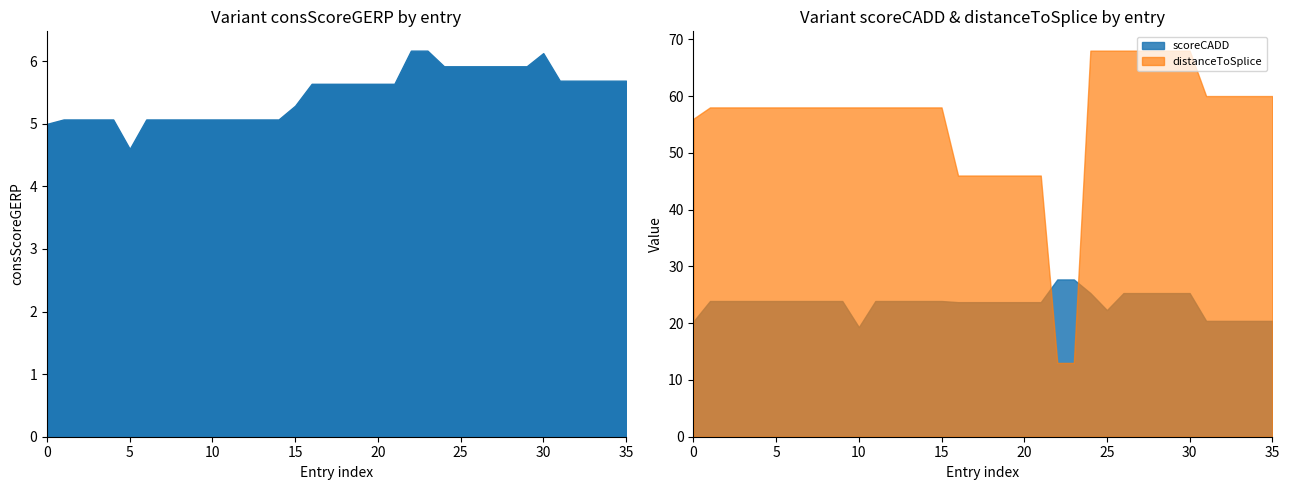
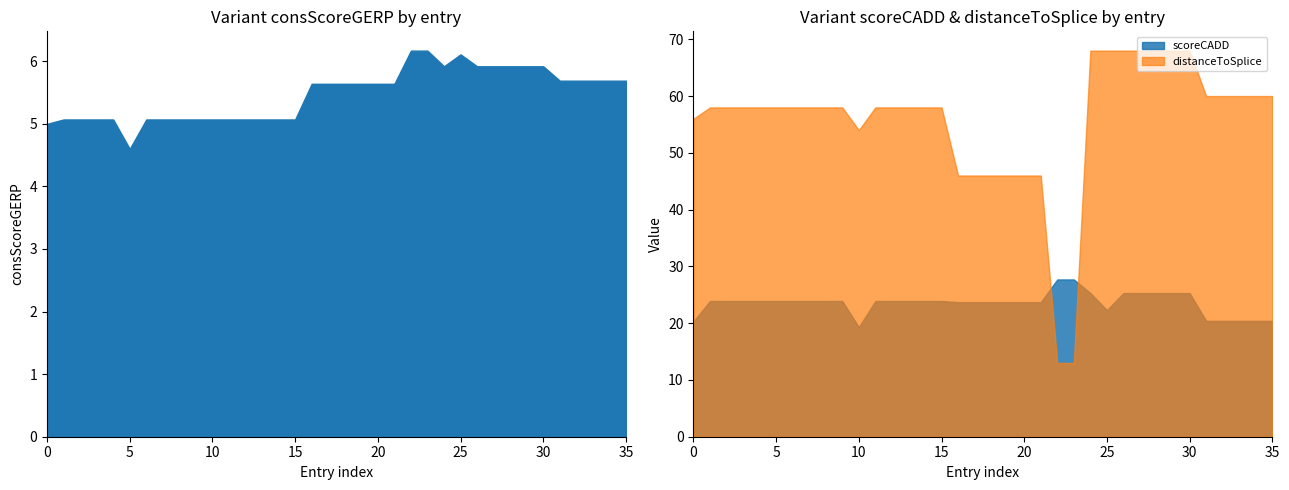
  {
    "Variant consScoreGERP by entry": {
      "0": 5.0,
      "5": 4.6,
      "10": 5.1,
-     "15": 5.3,
+     "15": 5.1,
      "20": 5.6,
-     "25": 5.9,
-     "30": 6.1,
+     "25": 6.1,
+     "30": 5.9,
      "35": 5.7
    },
    "Variant scoreCADD & distanceToSplice by entry": {
      "scoreCADD": {
        "0": 20,
        "5": 24,
        "10": 19,
        "15": 24,
        "20": 24,
        "25": 22,
        "30": 25,
        "35": 20
      },
      "distanceToSplice": {
        "0": 56,
        "5": 58,
-       "10": 58,
+       "10": 54,
        "15": 58,
        "20": 46,
        "25": 68,
        "35": 60
      }
    }
  }
